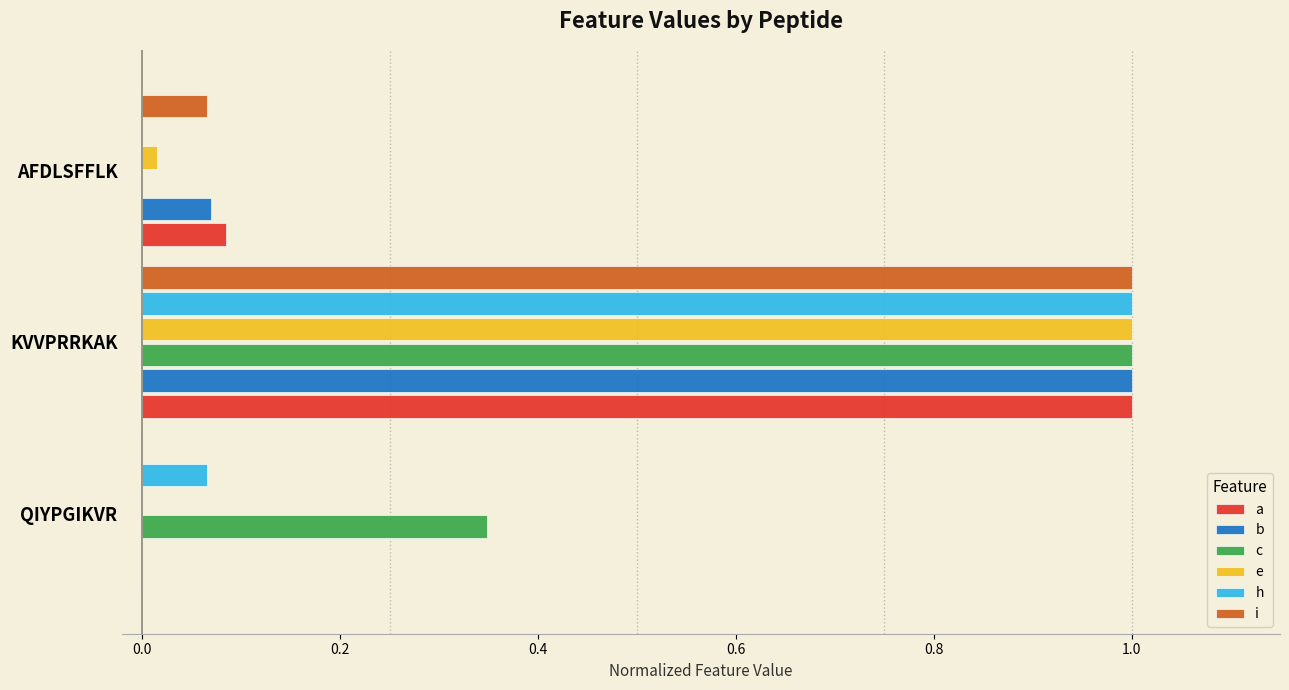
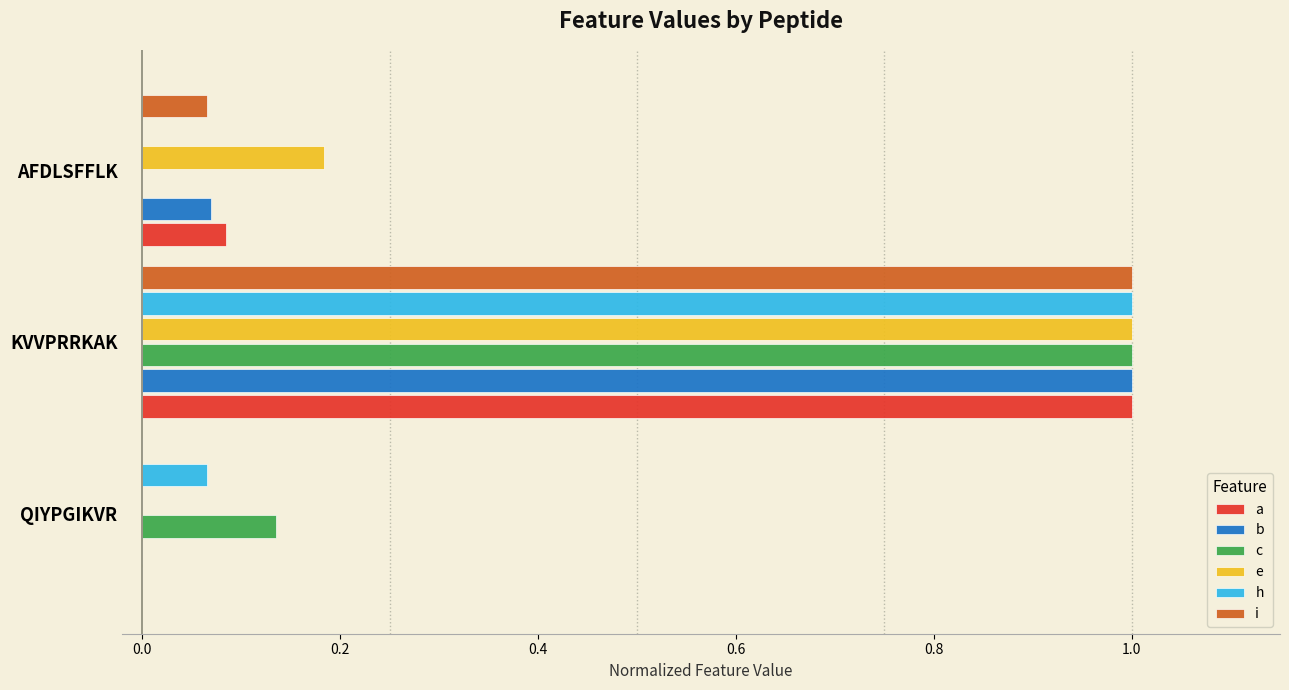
  {
    "b": {
      "AFDLSFFLK": 0.07,
      "KVVPRRKAK": 1.00,
      "QIYPGIKVR": 0.00
    },
    "c": {
      "AFDLSFFLK": 0.00,
      "KVVPRRKAK": 1.00,
-     "QIYPGIKVR": 0.35
+     "QIYPGIKVR": 0.13
    },
    "e": {
-     "AFDLSFFLK": 0.02,
+     "AFDLSFFLK": 0.18,
      "KVVPRRKAK": 1.00,
      "QIYPGIKVR": 0.00
    },
    "h": {
      "AFDLSFFLK": 0.00,
      "KVVPRRKAK": 1.00,
      "QIYPGIKVR": 0.07
    }
  }
